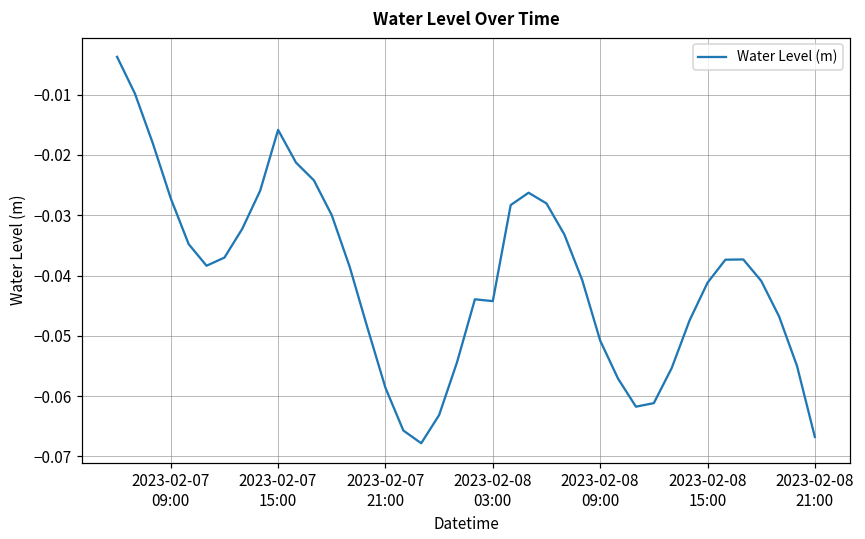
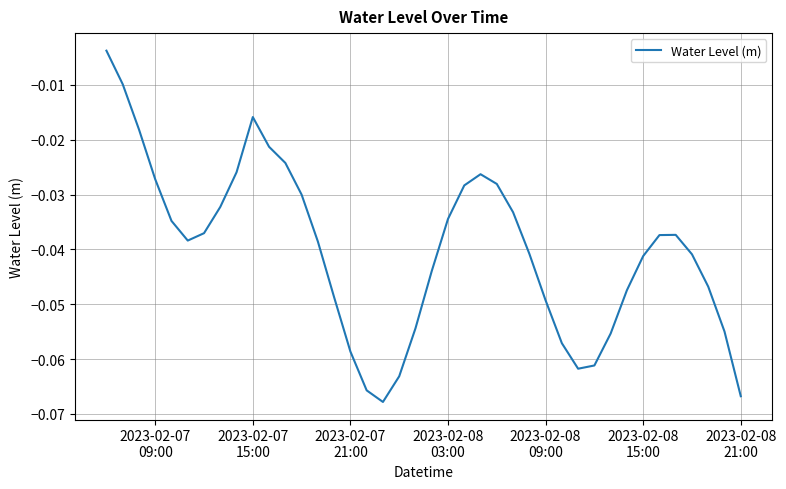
  {
    "2023-02-07 09:00": -0.027,
    "2023-02-07 15:00": -0.016,
    "2023-02-07 21:00": -0.059,
-   "2023-02-08 03:00": -0.044,
-   "2023-02-08 09:00": -0.051,
+   "2023-02-08 03:00": -0.034,
+   "2023-02-08 09:00": -0.049,
    "2023-02-08 15:00": -0.041,
    "2023-02-08 21:00": -0.067
  }
